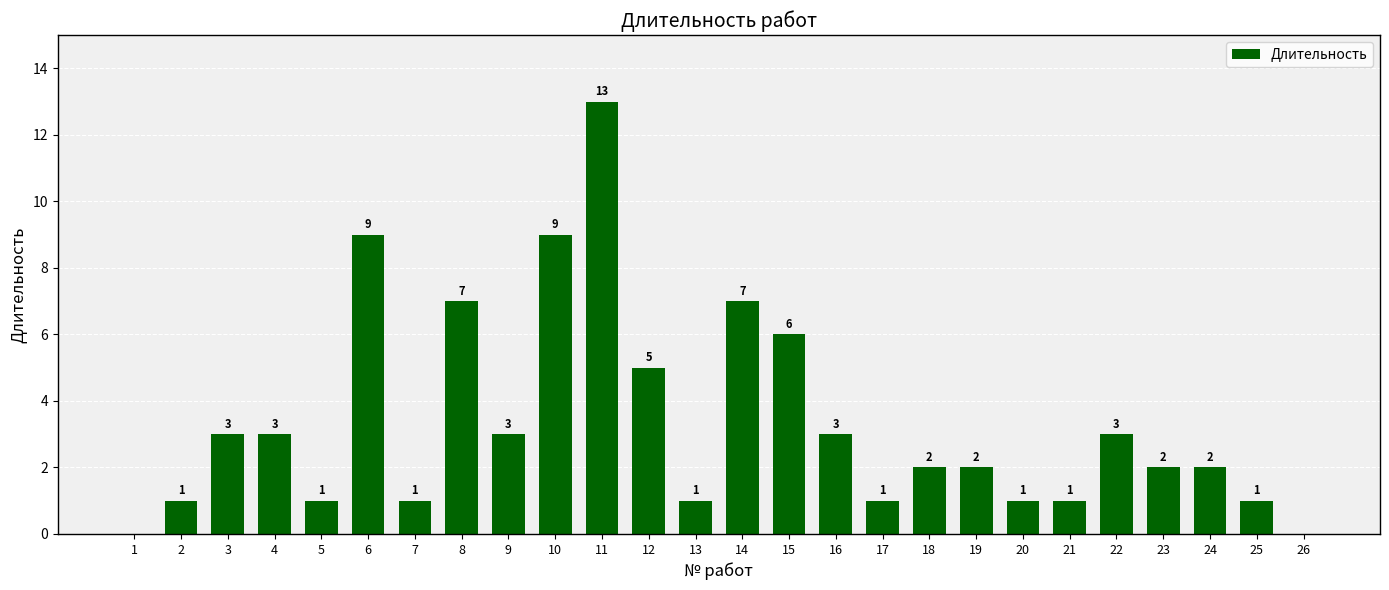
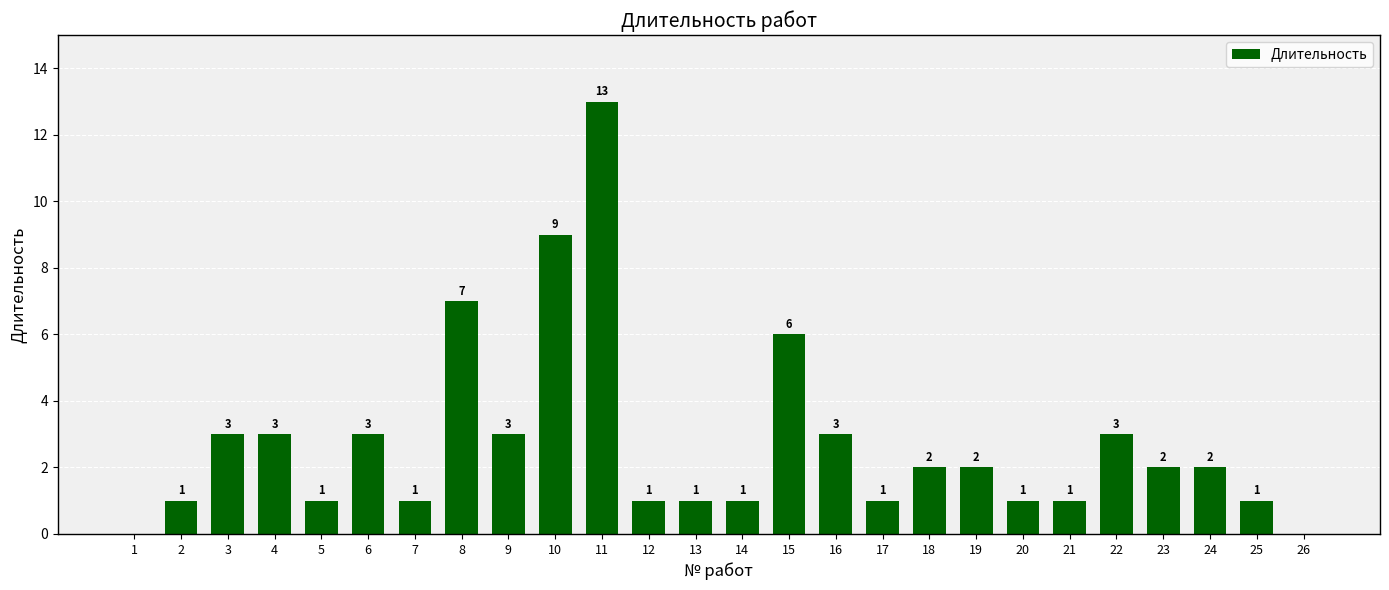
  {
    "2": 1,
    "3": 3,
    "4": 3,
    "5": 1,
-   "6": 9,
+   "6": 3,
    "7": 1,
    "8": 7,
    "9": 3,
    "10": 9,
    "11": 13,
-   "12": 5,
+   "12": 1,
    "13": 1,
-   "14": 7,
+   "14": 1,
    "15": 6,
    "16": 3,
    "17": 1,
    "18": 2,
    "19": 2,
    "20": 1,
    "21": 1,
    "22": 3,
    "23": 2,
    "24": 2,
    "25": 1
  }
